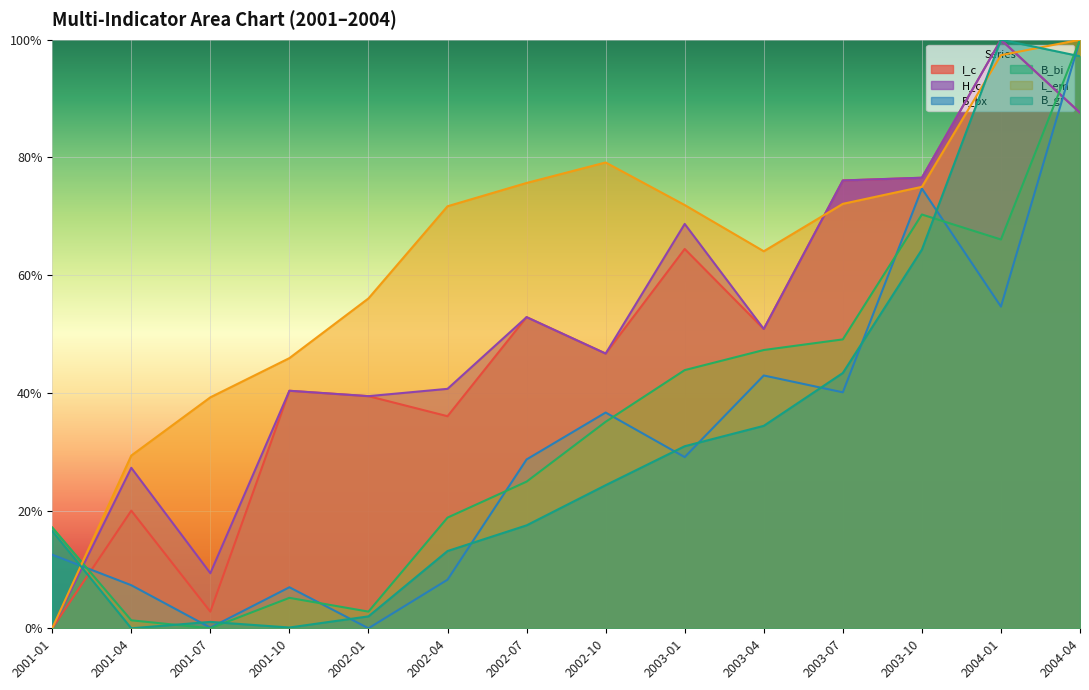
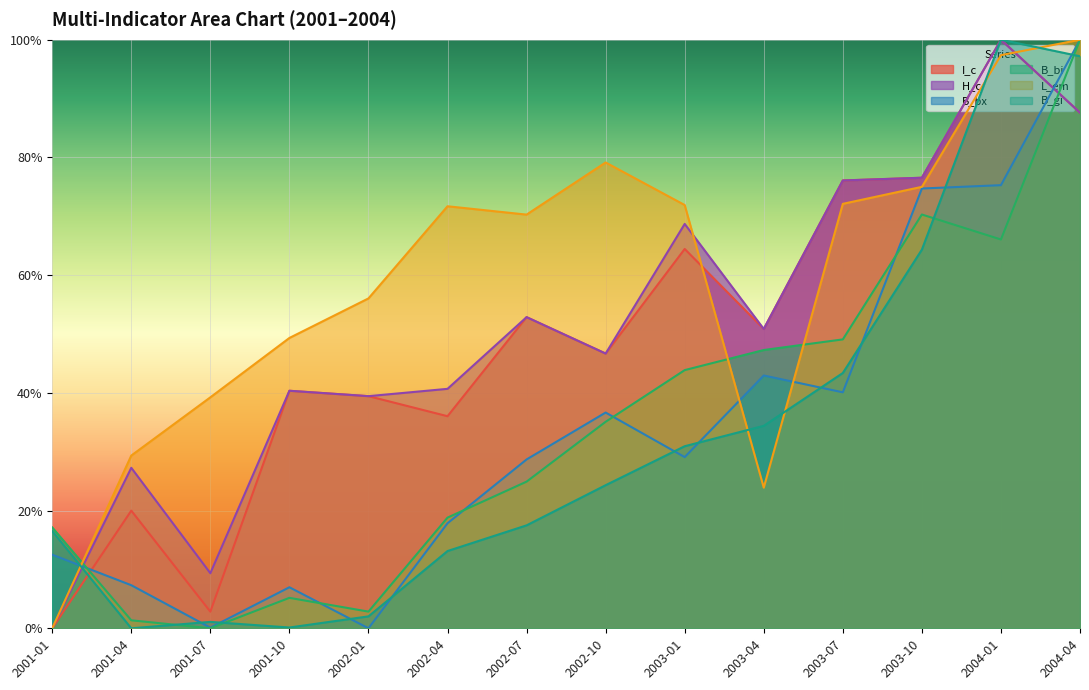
  {
    "I_c": {
      "2001-04": "20%",
      "2001-07": "3%",
      "2002-04": "36%",
      "2003-01": "64%"
    },
    "H_c": {
      "2001-04": "27%",
      "2001-07": "9%",
      "2002-04": "41%",
      "2003-01": "69%"
    },
    "B_bx": {
      "2001-01": "13%",
      "2001-04": "7%",
      "2001-10": "7%",
      "2002-01": "0%",
-     "2002-04": "8%",
+     "2002-04": "18%",
      "2002-07": "29%",
      "2002-10": "37%",
      "2003-01": "29%",
      "2003-04": "43%",
      "2003-07": "40%",
-     "2004-01": "55%"
+     "2004-01": "75%"
    },
    "L_em": {
      "2001-04": "29%",
      "2001-07": "39%",
-     "2001-10": "46%",
+     "2001-10": "49%",
      "2002-01": "56%",
      "2002-04": "72%",
-     "2002-07": "76%",
+     "2002-07": "70%",
      "2002-10": "79%",
      "2003-01": "72%",
-     "2003-04": "64%",
+     "2003-04": "24%",
      "2003-07": "72%"
    }
  }
